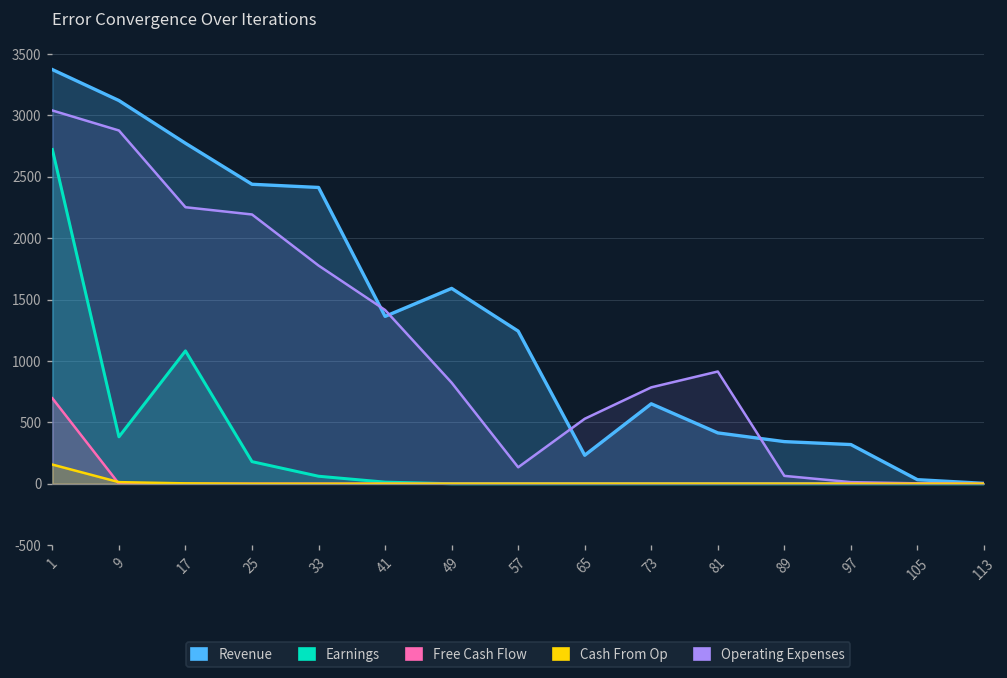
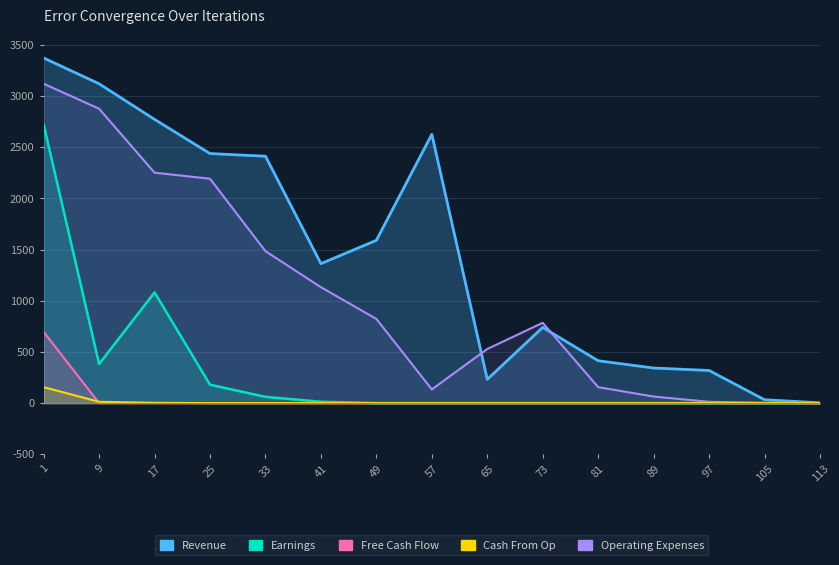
  {
    "Revenue": {
      "1": 3370,
      "9": 3120,
      "17": 2770,
      "25": 2440,
      "33": 2410,
      "41": 1360,
      "49": 1590,
-     "57": 1240,
+     "57": 2630,
      "65": 230,
-     "73": 650,
+     "73": 740,
      "81": 410,
      "89": 340,
      "97": 320,
      "105": 30
    },
    "Earnings": {
      "1": 2720,
      "9": 380,
      "17": 1080,
      "25": 180,
      "33": 60
    },
    "Operating Expenses": {
-     "1": 3040,
+     "1": 3120,
      "9": 2880,
      "17": 2250,
      "25": 2190,
-     "33": 1780,
-     "41": 1420,
+     "33": 1490,
+     "41": 1130,
      "49": 820,
      "57": 130,
      "65": 530,
      "73": 790,
-     "81": 910,
+     "81": 160,
      "89": 60
    },
    "Free Cash Flow": {
      "1": 700
    },
    "Cash From Op": {
      "1": 160
    }
  }
